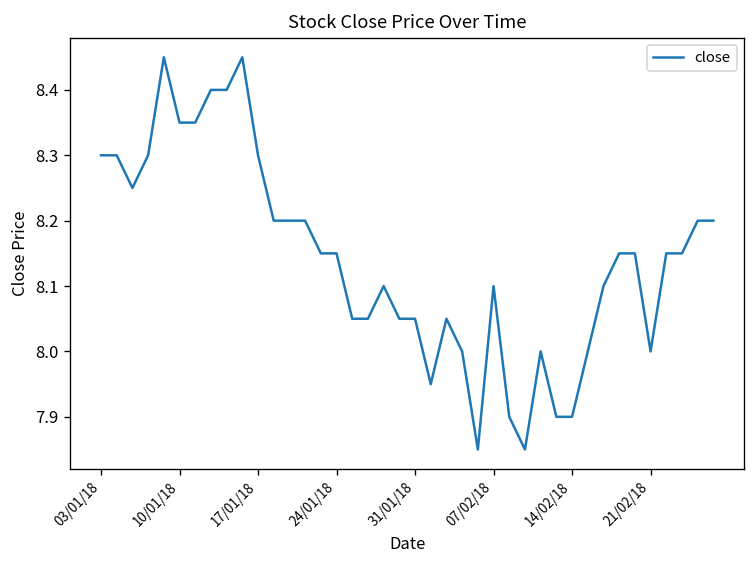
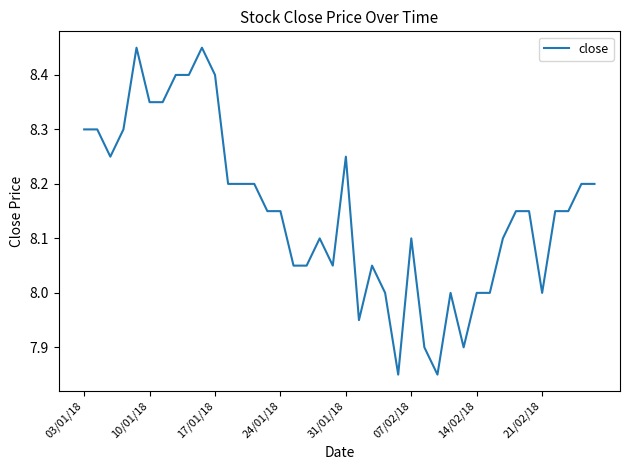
  {
    "03/01/18": 8.30,
    "10/01/18": 8.35,
-   "17/01/18": 8.3,
+   "17/01/18": 8.4,
    "24/01/18": 8.15,
-   "31/01/18": 8.05,
+   "31/01/18": 8.25,
    "07/02/18": 8.10,
-   "14/02/18": 7.9,
+   "14/02/18": 8.0,
    "21/02/18": 8.00
  }
